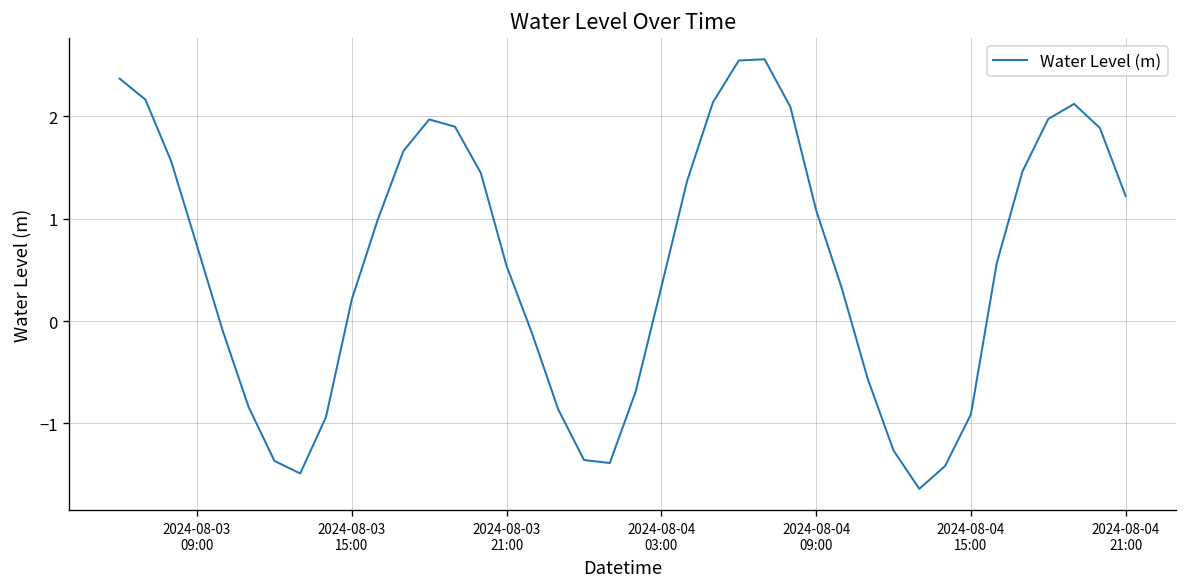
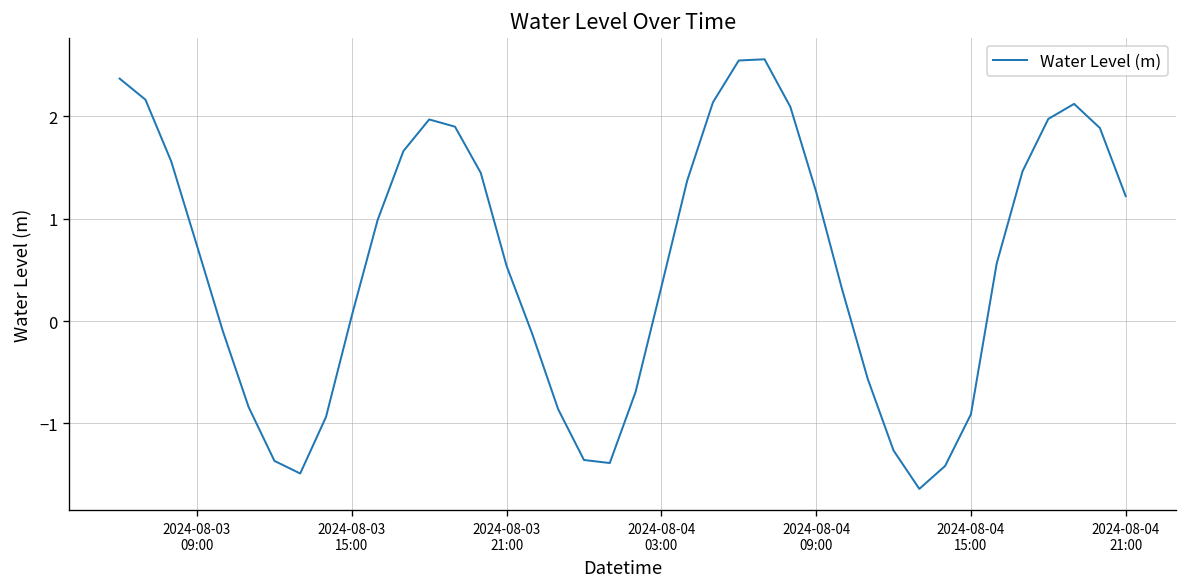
  {
    "2024-08-03 09:00": 0.7,
-   "2024-08-03 15:00": 0.2,
+   "2024-08-03 15:00": 0.1,
    "2024-08-03 21:00": 0.5,
    "2024-08-04 03:00": 0.3,
-   "2024-08-04 09:00": 1.1,
+   "2024-08-04 09:00": 1.3,
    "2024-08-04 15:00": -0.9,
    "2024-08-04 21:00": 1.2
  }
